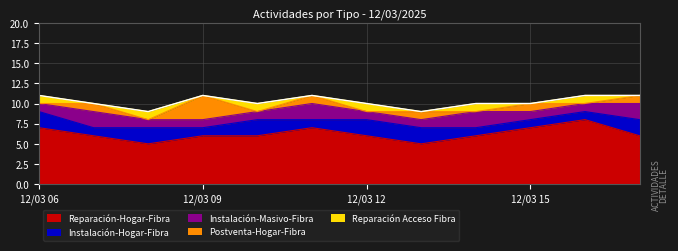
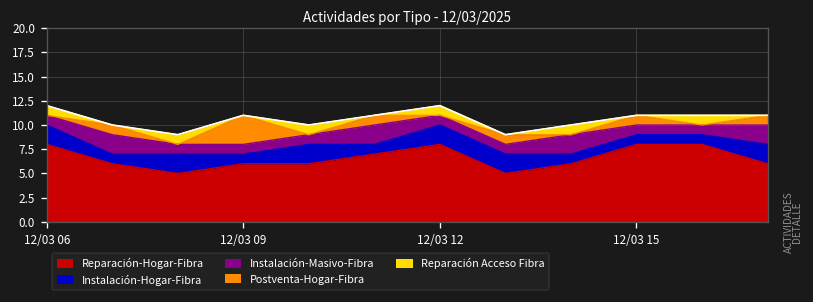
  {
    "Reparación-Hogar-Fibra": {
-     "12/03 06": 7,
+     "12/03 06": 8,
      "12/03 09": 6,
-     "12/03 12": 6,
-     "12/03 15": 7
+     "12/03 12": 8,
+     "12/03 15": 8
    },
    "Instalación-Hogar-Fibra": {
      "12/03 09": 7
    },
    "Instalación-Masivo-Fibra": {
      "12/03 09": 8
    },
    "Reparación Acceso Fibra": {
      "12/03 06": 1,
      "12/03 12": 1
    }
  }
